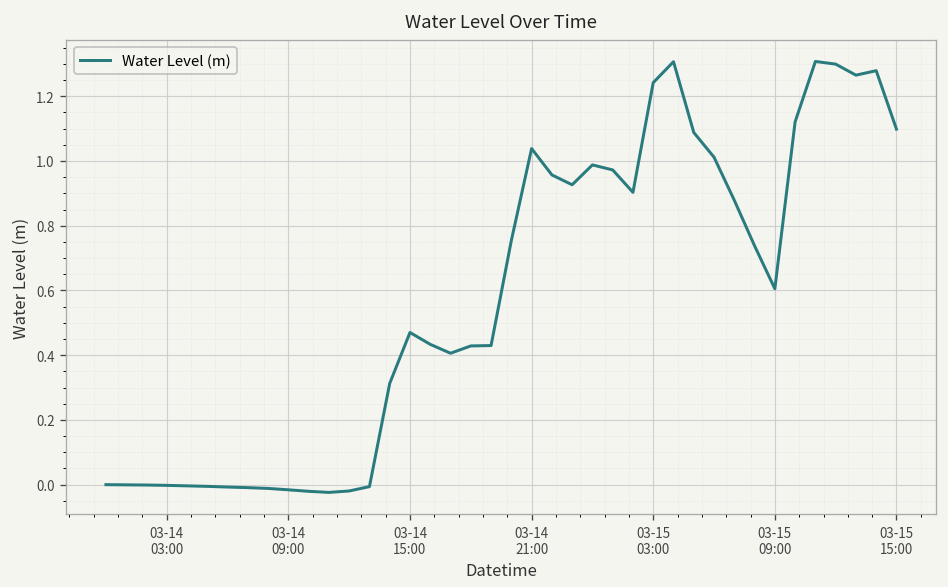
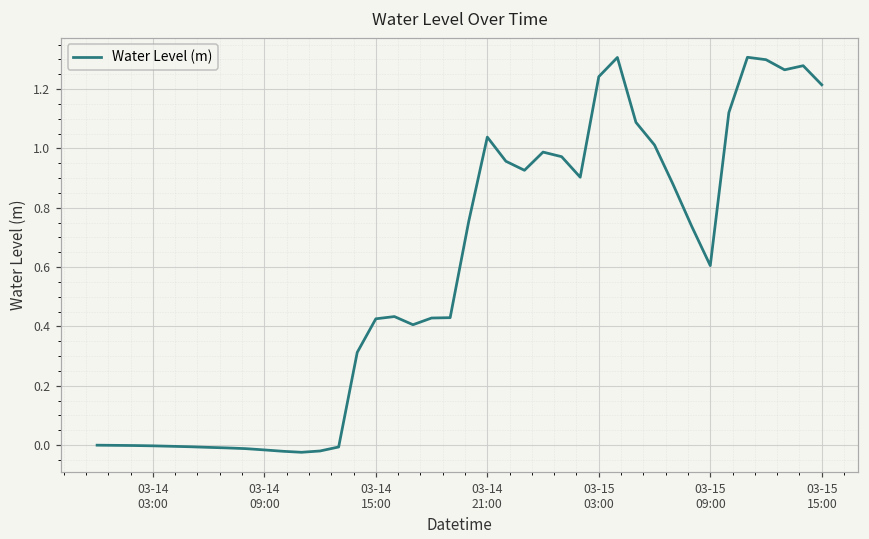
  {
    "03-14 03:00": 0.00,
    "03-14 09:00": -0.02,
-   "03-14 15:00": 0.47,
+   "03-14 15:00": 0.43,
    "03-14 21:00": 1.04,
    "03-15 03:00": 1.24,
    "03-15 09:00": 0.61,
-   "03-15 15:00": 1.10
+   "03-15 15:00": 1.21
  }
